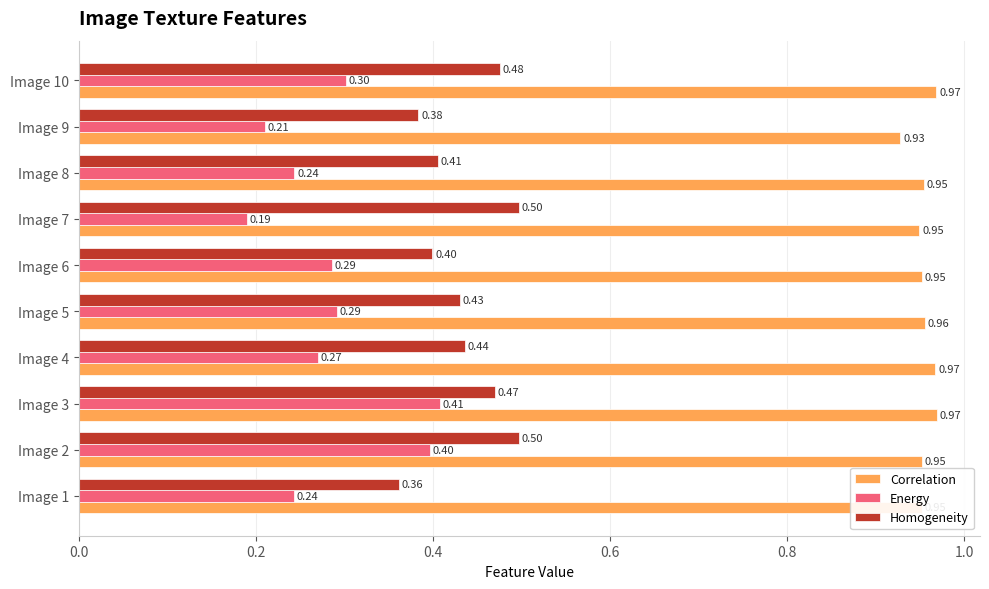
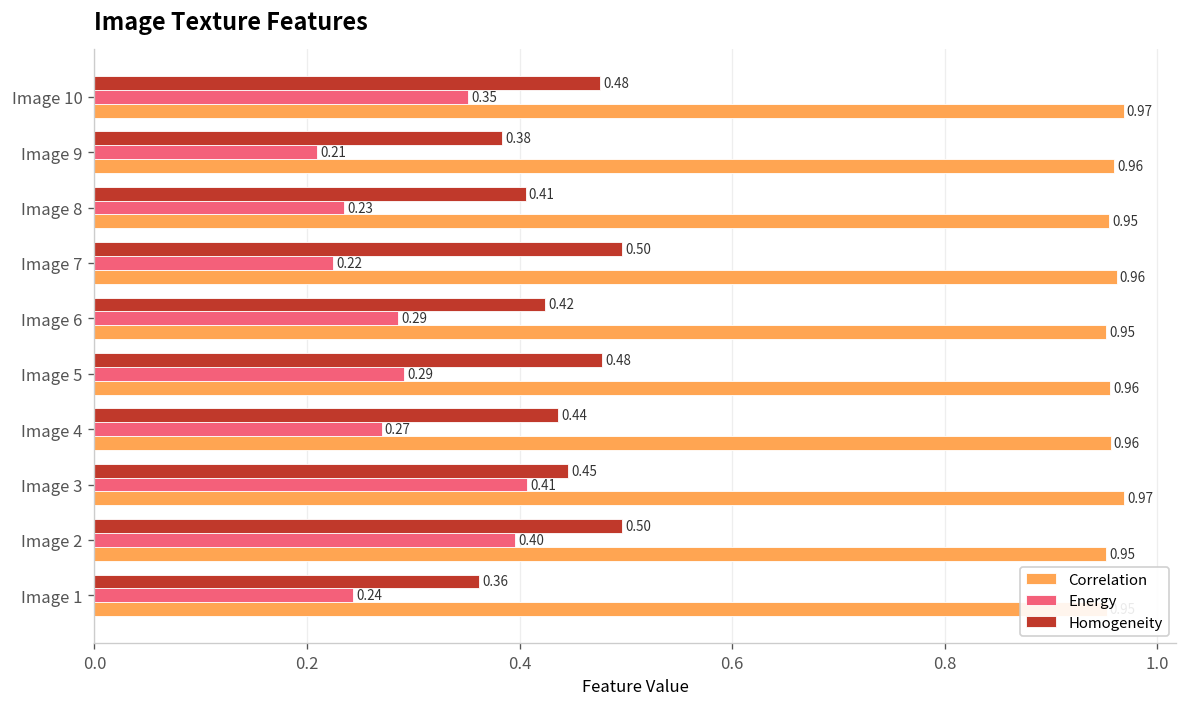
  {
    "Correlation": {
      "Image 10": 0.97,
-     "Image 9": 0.93,
+     "Image 9": 0.96,
      "Image 8": 0.95,
-     "Image 7": 0.95,
+     "Image 7": 0.96,
      "Image 6": 0.95,
      "Image 5": 0.96,
-     "Image 4": 0.97,
+     "Image 4": 0.96,
      "Image 3": 0.97,
      "Image 2": 0.95
    },
    "Energy": {
-     "Image 10": 0.30,
+     "Image 10": 0.35,
      "Image 9": 0.21,
-     "Image 8": 0.24,
-     "Image 7": 0.19,
+     "Image 8": 0.23,
+     "Image 7": 0.22,
      "Image 6": 0.29,
      "Image 5": 0.29,
      "Image 4": 0.27,
      "Image 3": 0.41,
      "Image 2": 0.40,
      "Image 1": 0.24
    },
    "Homogeneity": {
      "Image 10": 0.48,
      "Image 9": 0.38,
      "Image 8": 0.41,
      "Image 7": 0.50,
-     "Image 6": 0.40,
-     "Image 5": 0.43,
+     "Image 6": 0.42,
+     "Image 5": 0.48,
      "Image 4": 0.44,
-     "Image 3": 0.47,
+     "Image 3": 0.45,
      "Image 2": 0.50,
      "Image 1": 0.36
    }
  }
